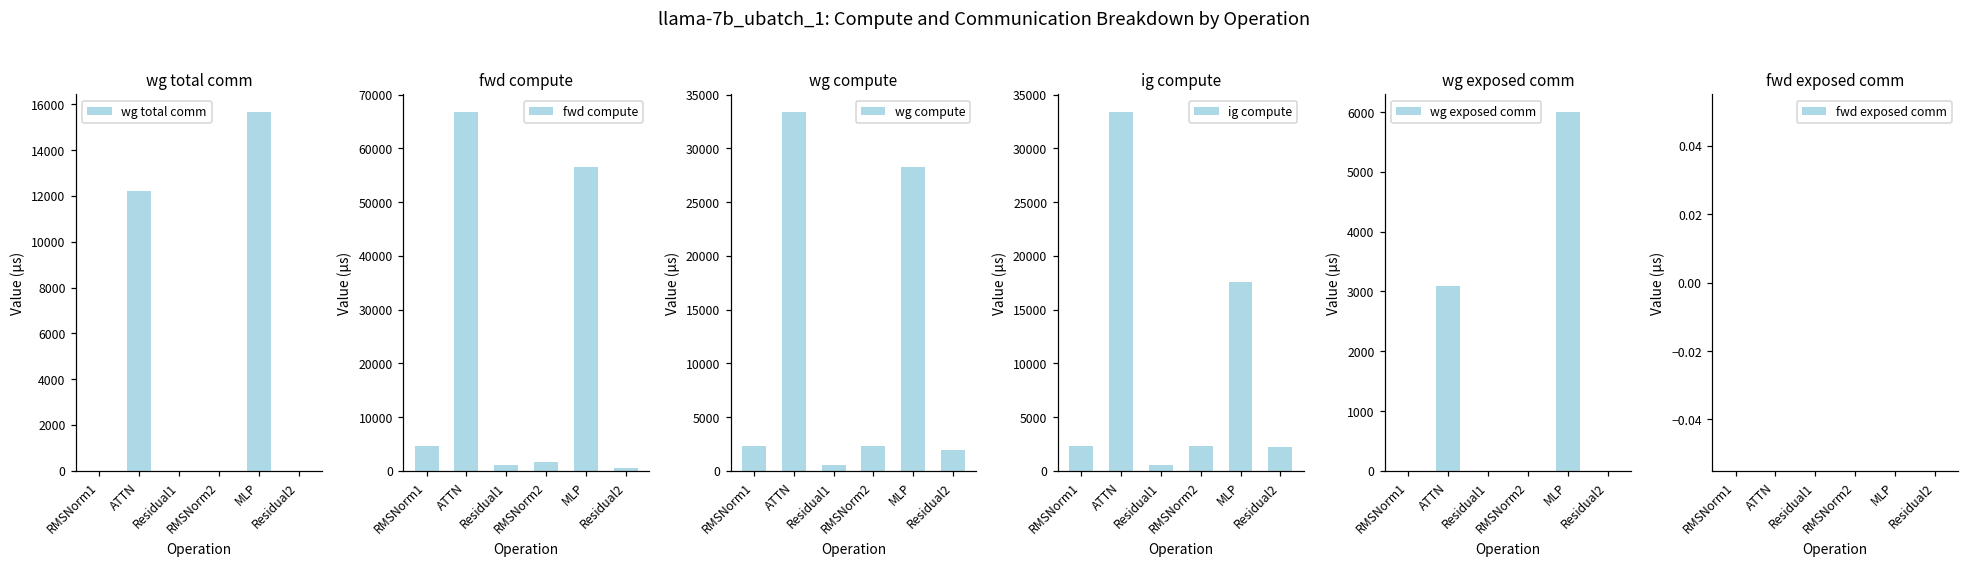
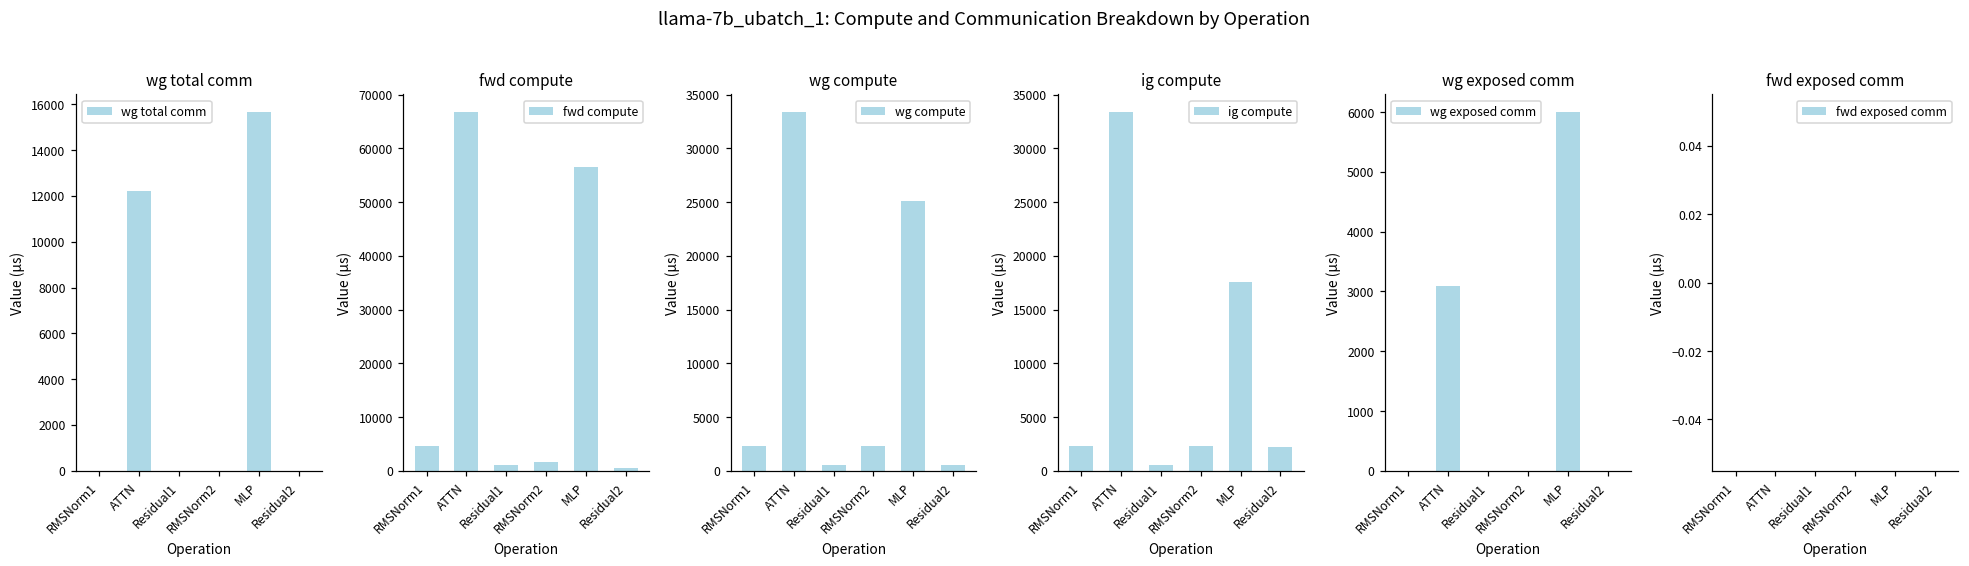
  {
    "wg total comm": {
      "RMSNorm1": 0,
      "ATTN": 12200,
      "Residual1": 0,
      "RMSNorm2": 0,
      "MLP": 15600,
      "Residual2": 0
    },
    "fwd compute": {
      "RMSNorm1": 5000,
      "ATTN": 67000,
      "Residual1": 1000,
      "RMSNorm2": 2000,
      "MLP": 56000,
      "Residual2": 1000
    },
    "wg compute": {
      "RMSNorm1": 2000,
      "ATTN": 33000,
      "Residual1": 1000,
      "RMSNorm2": 2000,
-     "MLP": 28000,
-     "Residual2": 2000
+     "MLP": 25000,
+     "Residual2": 1000
    },
    "ig compute": {
      "RMSNorm1": 2000,
      "ATTN": 33000,
      "Residual1": 1000,
      "RMSNorm2": 2000,
      "MLP": 18000,
      "Residual2": 2000
    },
    "wg exposed comm": {
      "RMSNorm1": 0,
      "ATTN": 3100,
      "Residual1": 0,
      "RMSNorm2": 0,
      "MLP": 6000,
      "Residual2": 0
    },
    "fwd exposed comm": {
      "RMSNorm1": 0.000,
      "ATTN": 0.000,
      "Residual1": 0.000,
      "RMSNorm2": 0.000,
      "MLP": 0.000,
      "Residual2": 0.000
    }
  }
